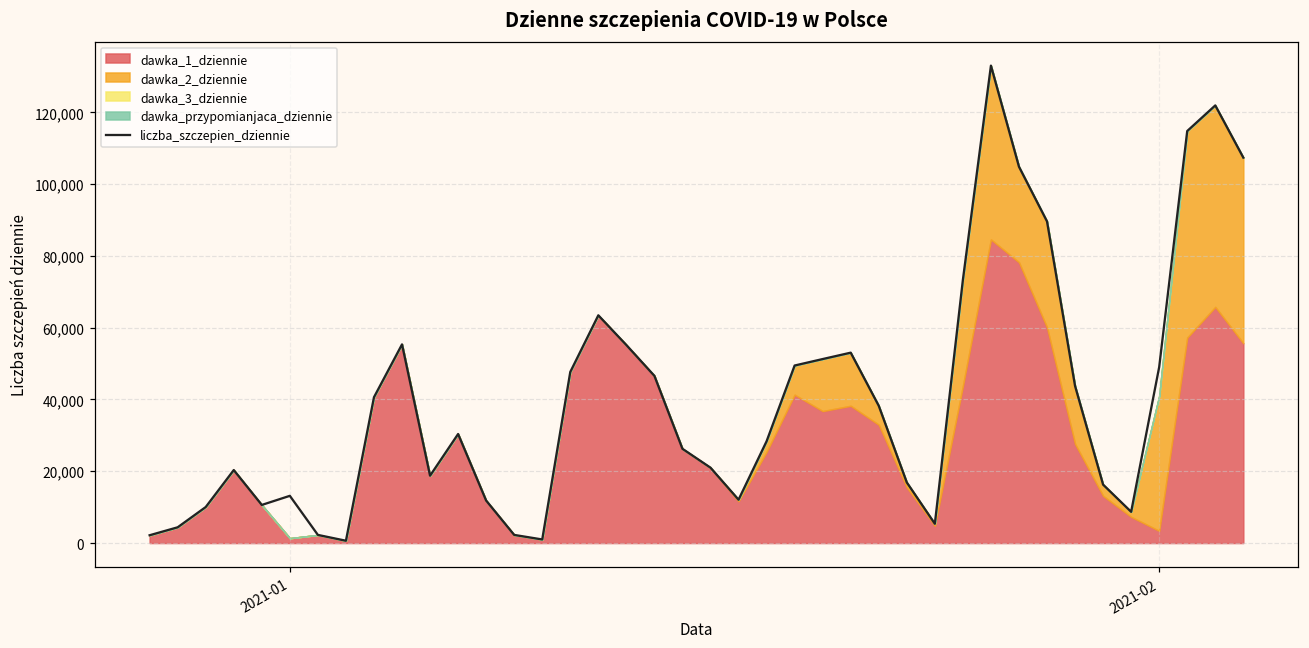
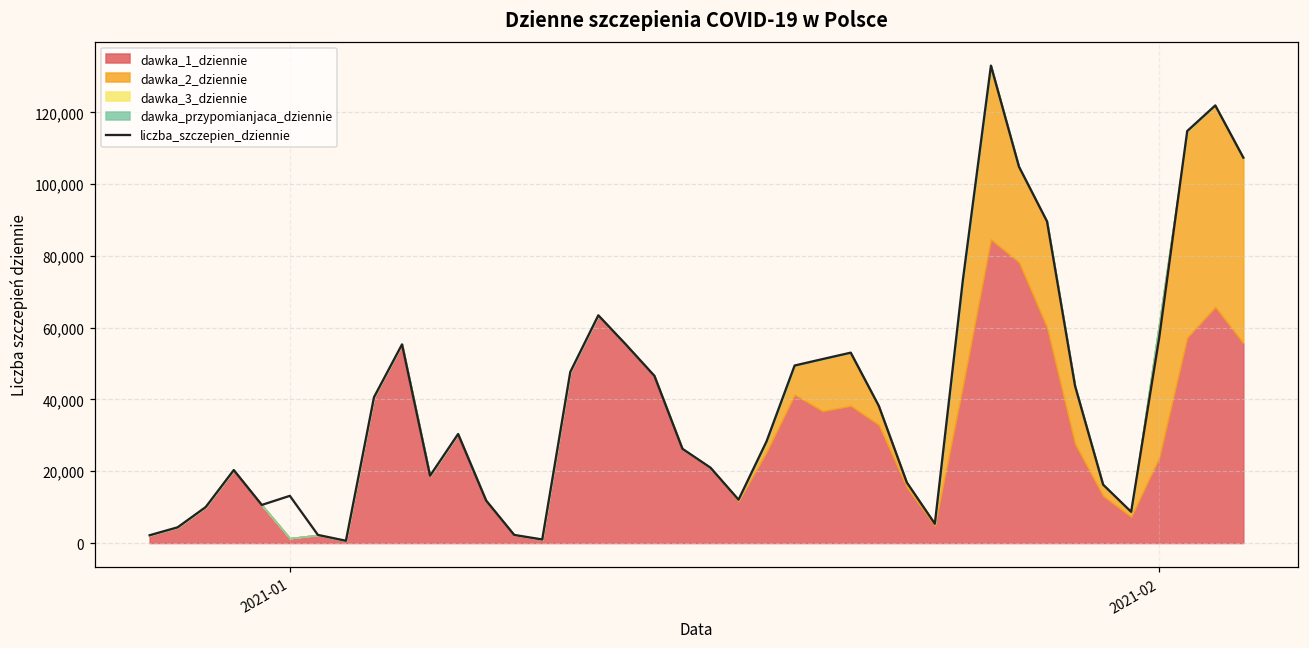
  {
    "liczba_szczepien_dziennie": {
      "2021-01": "13,000",
-     "2021-02": "49,000"
+     "2021-02": "57,000"
    },
    "dawka_1_dziennie": {
-     "2021-02": "3,000"
+     "2021-02": "24,000"
    }
  }
